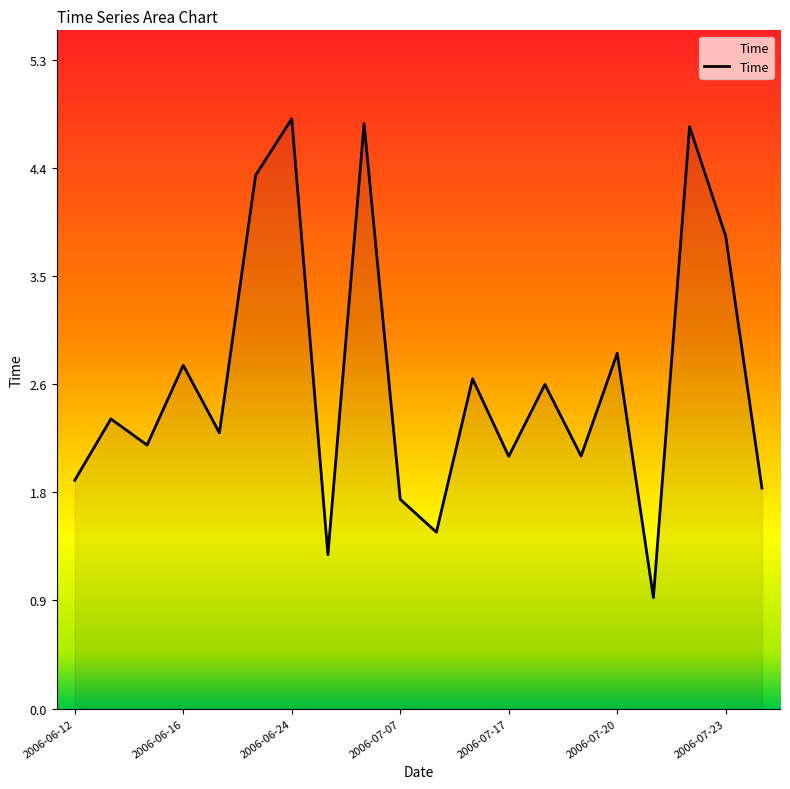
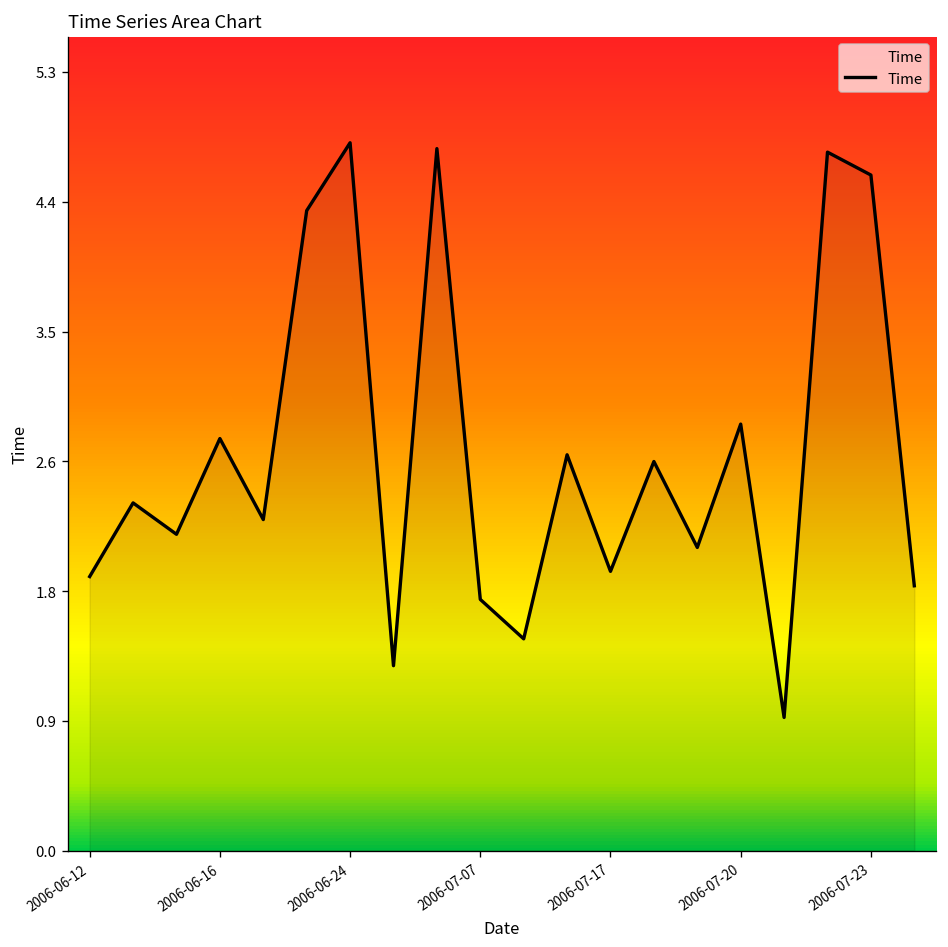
  {
    "2006-06-12": 1.85,
    "2006-06-16": 2.78,
    "2006-06-24": 4.78,
    "2006-07-07": 1.70,
-   "2006-07-17": 2.04,
+   "2006-07-17": 1.89,
    "2006-07-20": 2.88,
-   "2006-07-23": 3.83
+   "2006-07-23": 4.56
  }
